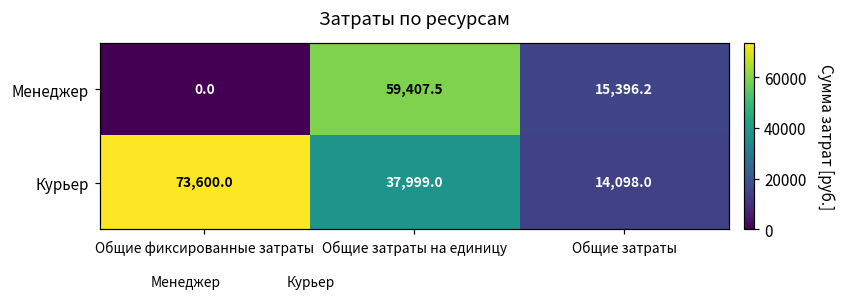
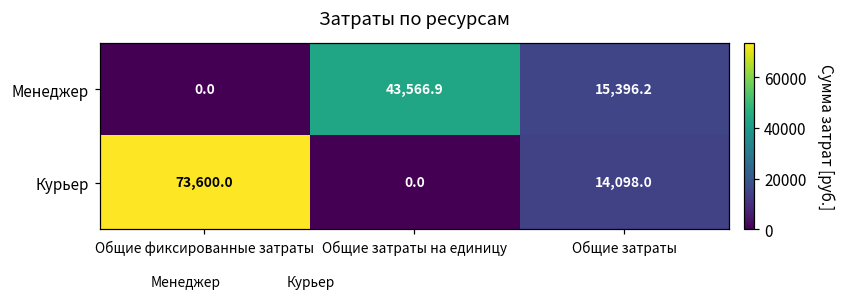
  {
    "Менеджер": {
      "Общие фиксированные затраты": "0.0",
-     "Общие затраты на единицу": "59,407.5",
+     "Общие затраты на единицу": "43,566.9",
      "Общие затраты": "15,396.2"
    },
    "Курьер": {
      "Общие фиксированные затраты": "73,600.0",
-     "Общие затраты на единицу": "37,999.0",
+     "Общие затраты на единицу": "0.0",
      "Общие затраты": "14,098.0"
    }
  }
